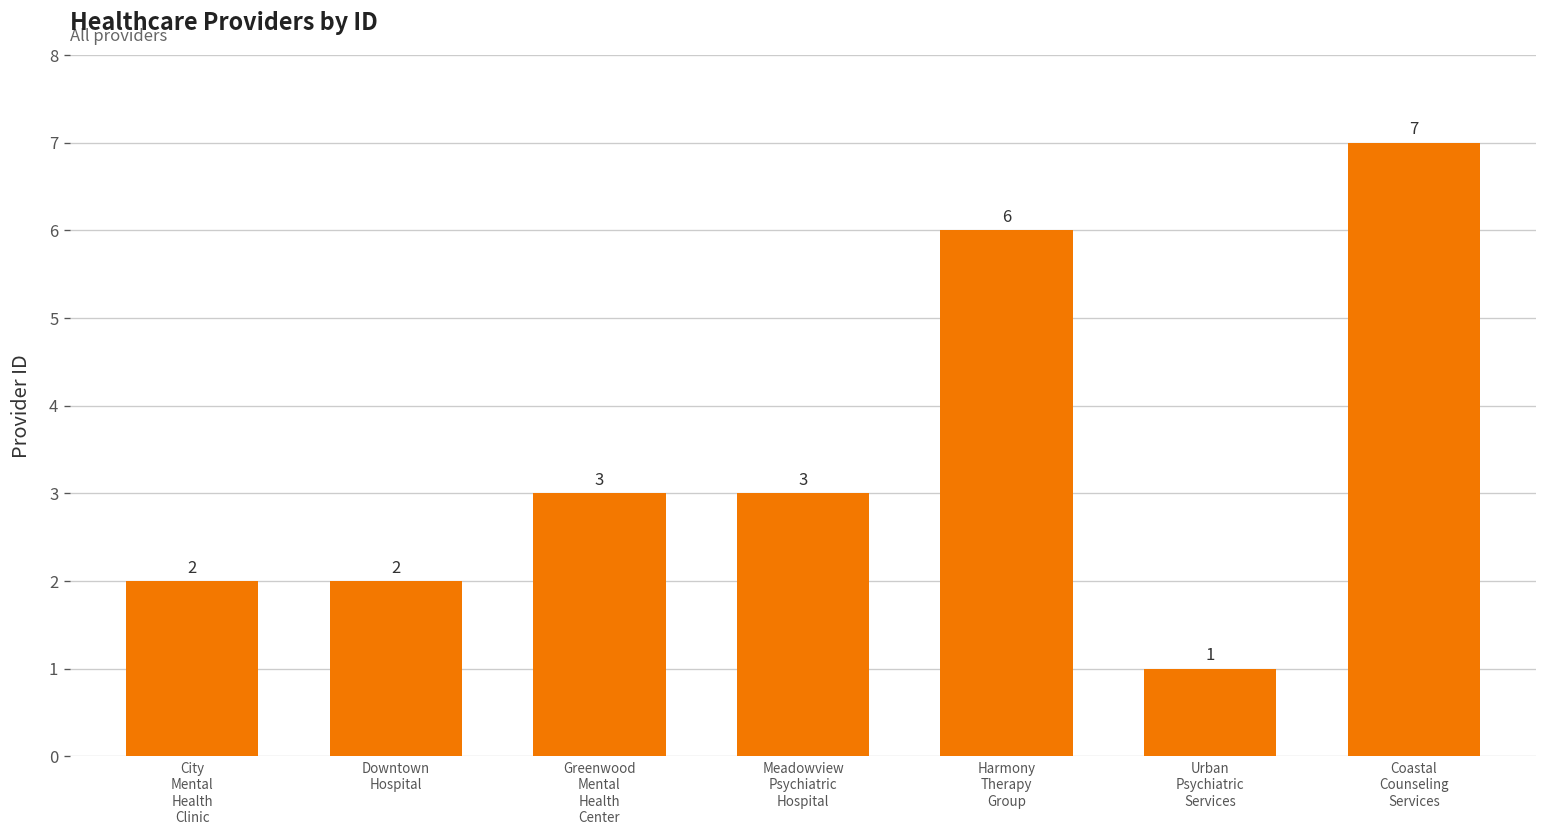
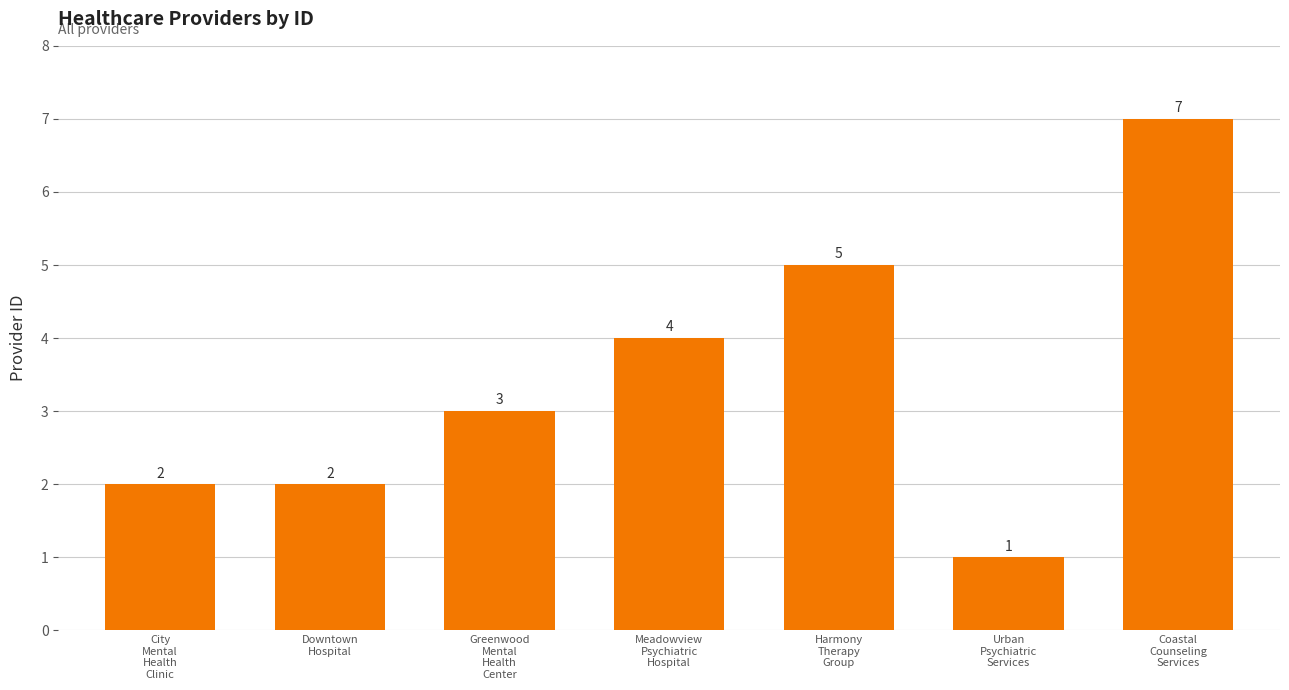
  {
    "City Mental Health Clinic": 2,
    "Downtown Hospital": 2,
    "Greenwood Mental Health Center": 3,
-   "Meadowview Psychiatric Hospital": 3,
-   "Harmony Therapy Group": 6,
+   "Meadowview Psychiatric Hospital": 4,
+   "Harmony Therapy Group": 5,
    "Urban Psychiatric Services": 1,
    "Coastal Counseling Services": 7
  }
